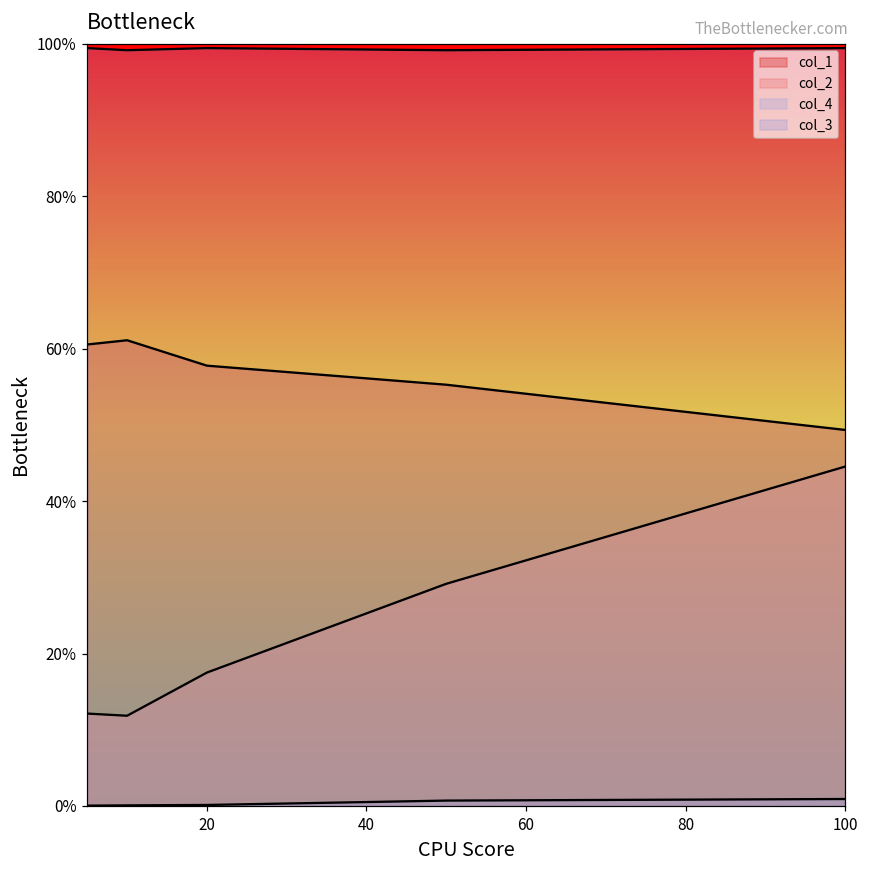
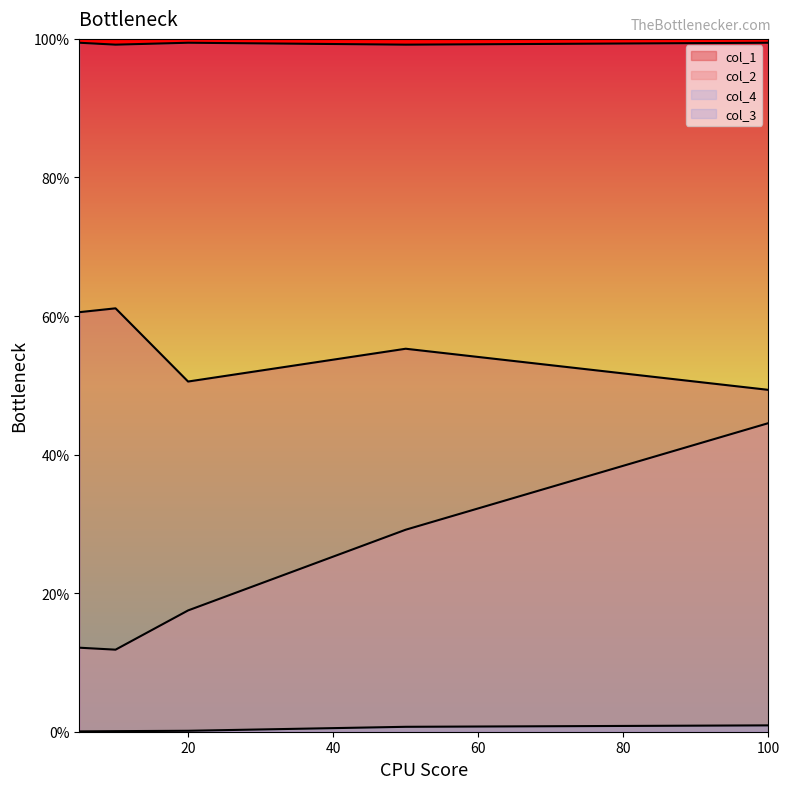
  {
    "col_1": {
-     "20": "58%",
+     "20": "51%",
      "100": "49%"
    },
    "col_2": {
      "20": "18%",
      "100": "45%"
    }
  }
